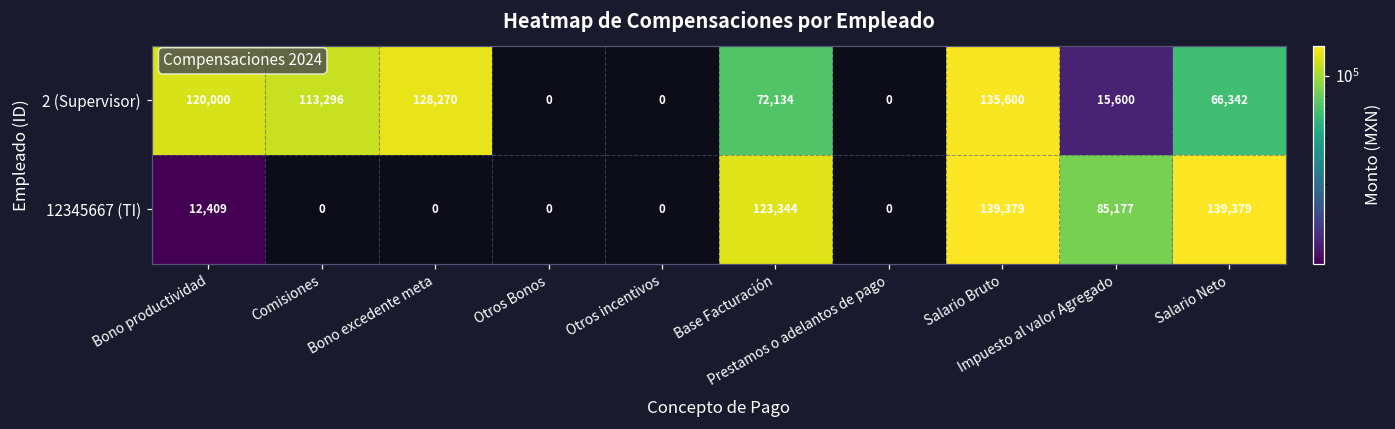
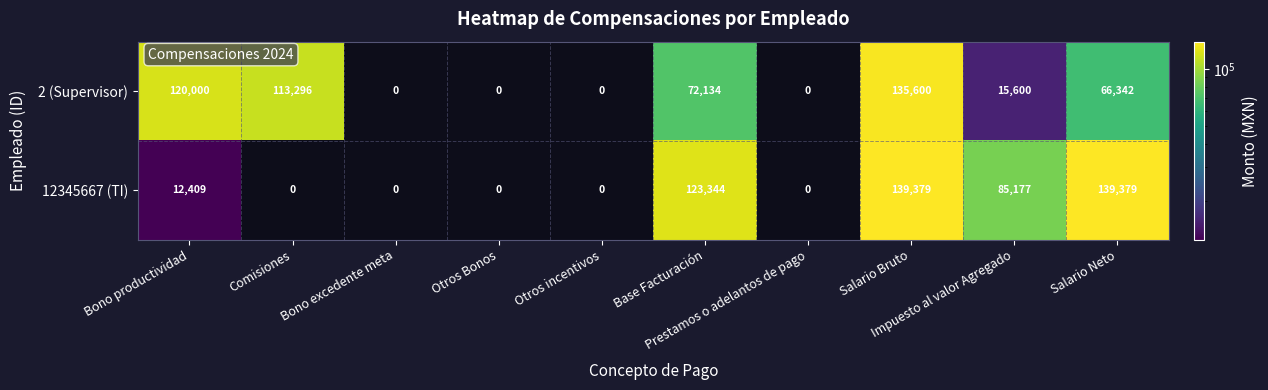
  {
    "2 (Supervisor)": {
-     "Bono excedente meta": "128,270"
+     "Bono excedente meta": "0"
    }
  }
